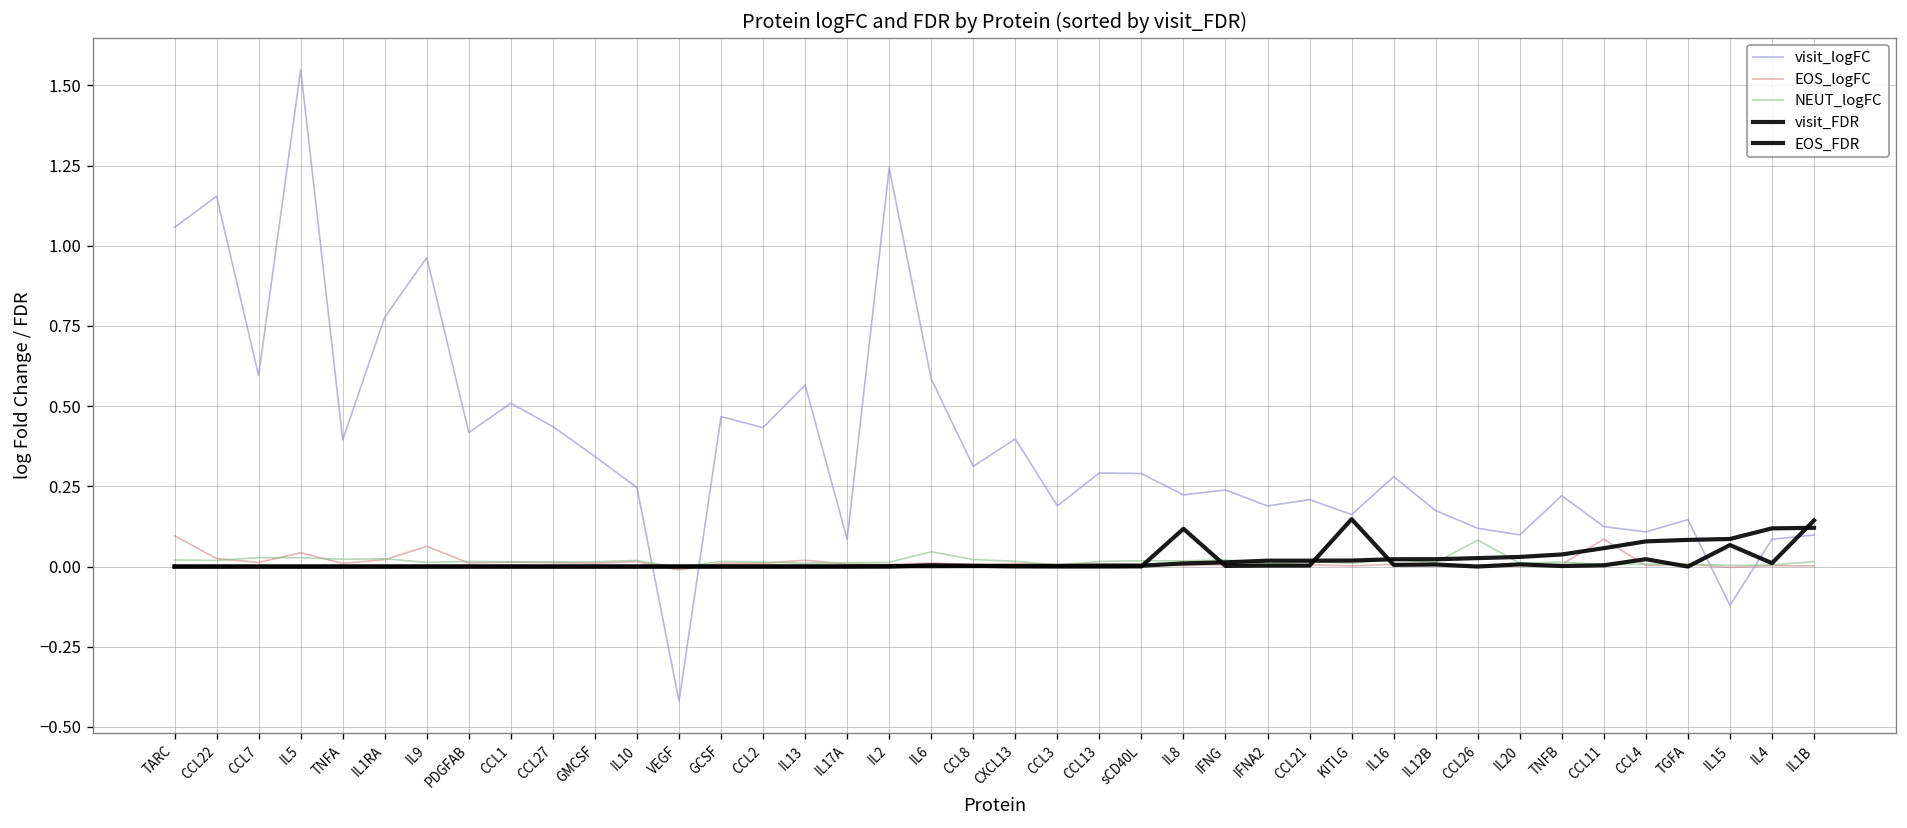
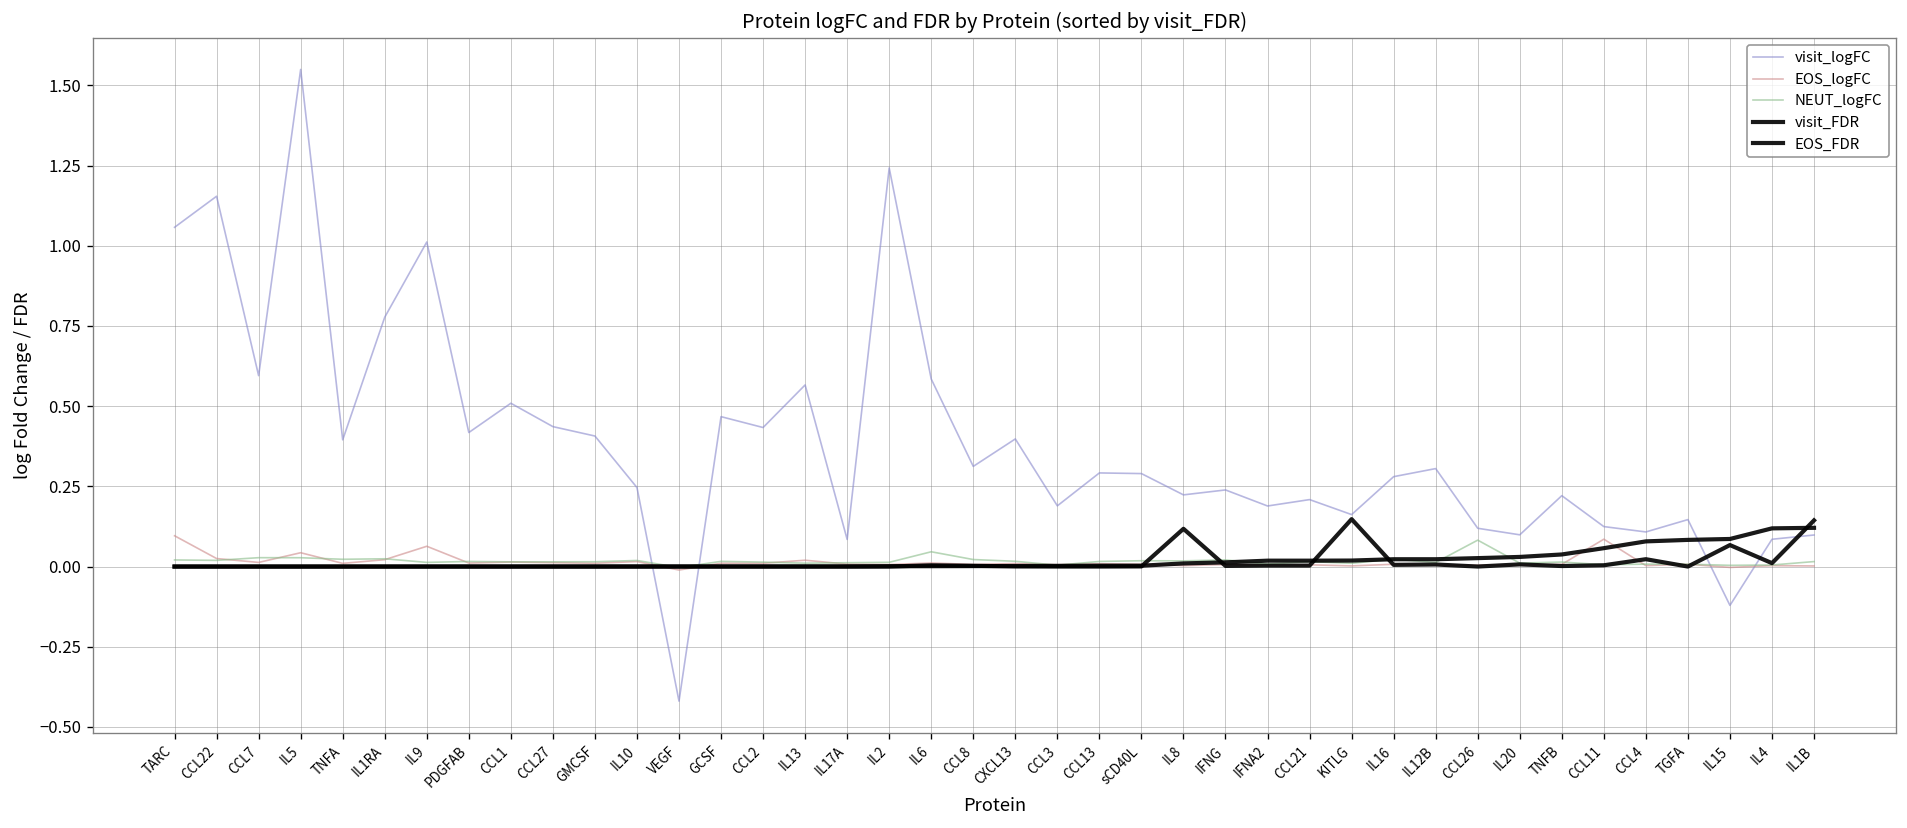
  {
    "visit_logFC": {
      "TARC": 1.06,
      "CCL22": 1.15,
      "CCL7": 0.60,
      "IL5": 1.55,
      "TNFA": 0.40,
      "IL1RA": 0.78,
-     "IL9": 0.96,
+     "IL9": 1.01,
      "PDGFAB": 0.42,
      "CCL1": 0.51,
      "CCL27": 0.44,
-     "GMCSF": 0.34,
+     "GMCSF": 0.41,
      "IL10": 0.25,
      "VEGF": -0.42,
      "GCSF": 0.47,
      "CCL2": 0.43,
      "IL13": 0.57,
      "IL17A": 0.08,
      "IL2": 1.24,
      "IL6": 0.58,
      "CCL8": 0.31,
      "CXCL13": 0.40,
      "CCL3": 0.19,
      "CCL13": 0.29,
      "sCD40L": 0.29,
      "IL8": 0.22,
      "IFNG": 0.24,
      "IFNA2": 0.19,
      "CCL21": 0.21,
      "KITLG": 0.16,
      "IL16": 0.28,
-     "IL12B": 0.17,
+     "IL12B": 0.31,
      "CCL26": 0.12,
      "IL20": 0.10,
      "TNFB": 0.22,
      "CCL11": 0.12,
      "CCL4": 0.11,
      "TGFA": 0.15,
      "IL15": -0.12,
      "IL4": 0.09,
      "IL1B": 0.10
    },
    "EOS_logFC": {
      "TARC": 0.10,
      "CCL7": 0.01,
      "IL5": 0.04,
      "TNFA": 0.01,
      "IL9": 0.06,
      "CCL11": 0.09,
      "IL1B": 0.00
    },
    "NEUT_logFC": {
      "TARC": 0.02,
      "CCL7": 0.03,
      "IL5": 0.03,
      "TNFA": 0.02,
      "IL9": 0.01,
      "IL6": 0.05,
      "CCL8": 0.02,
      "sCD40L": 0.02,
      "CCL26": 0.08,
      "IL1B": 0.02
    }
  }
